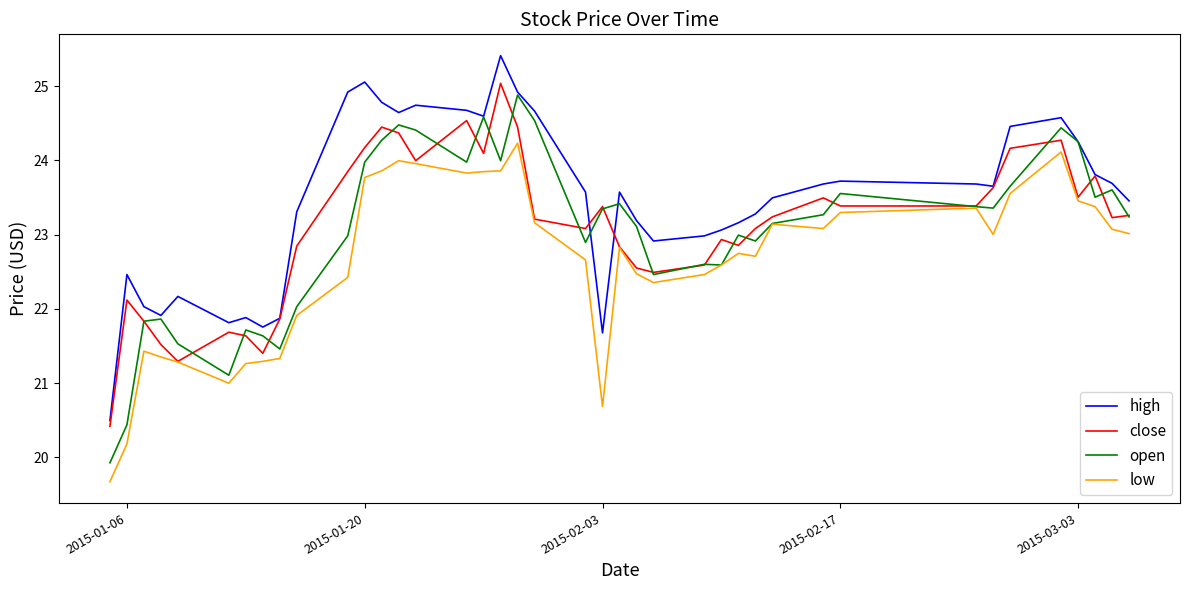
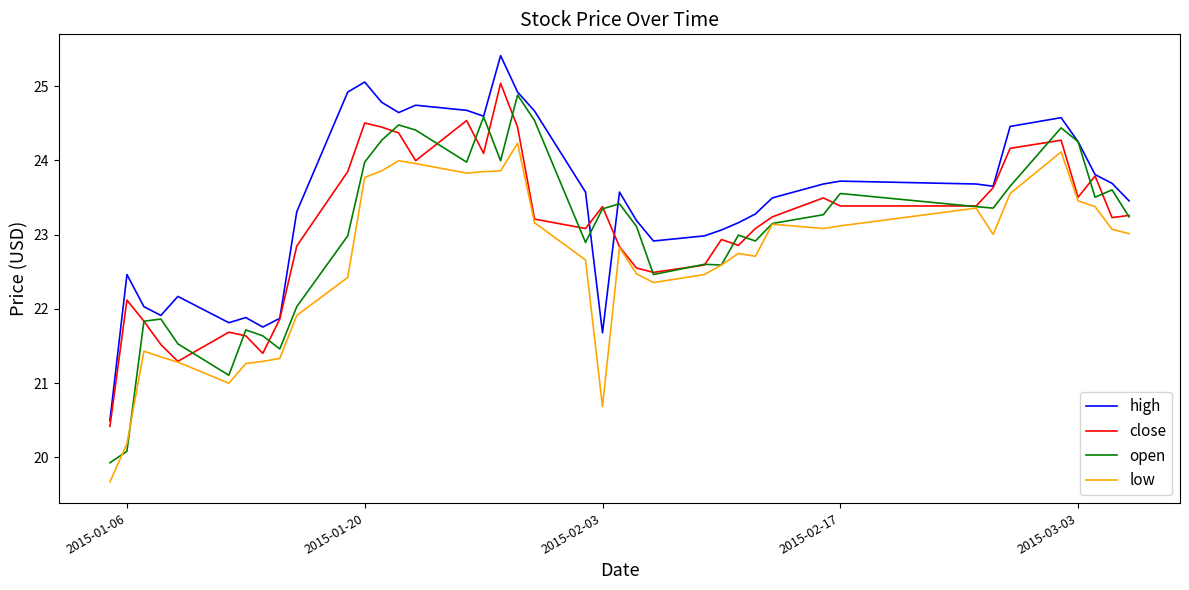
  {
    "high": {
      "2015-01-06": 22.5,
      "2015-01-20": 25.1,
      "2015-02-03": 21.7,
      "2015-02-17": 23.7
    },
    "close": {
      "2015-01-06": 22.1,
-     "2015-01-20": 24.2,
+     "2015-01-20": 24.5,
      "2015-02-17": 23.4,
      "2015-03-03": 23.5
    },
    "open": {
-     "2015-01-06": 20.4,
+     "2015-01-06": 20.1,
      "2015-01-20": 24.0,
      "2015-02-17": 23.6
    },
    "low": {
      "2015-01-06": 20.2,
      "2015-01-20": 23.8,
      "2015-02-03": 20.7,
-     "2015-02-17": 23.3,
+     "2015-02-17": 23.1,
      "2015-03-03": 23.5
    }
  }
